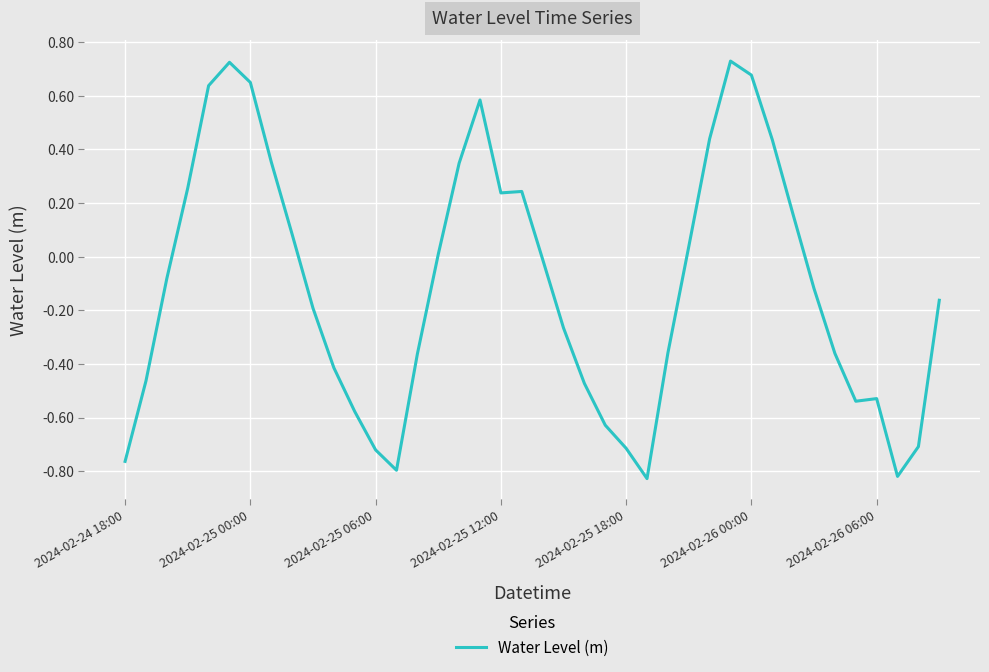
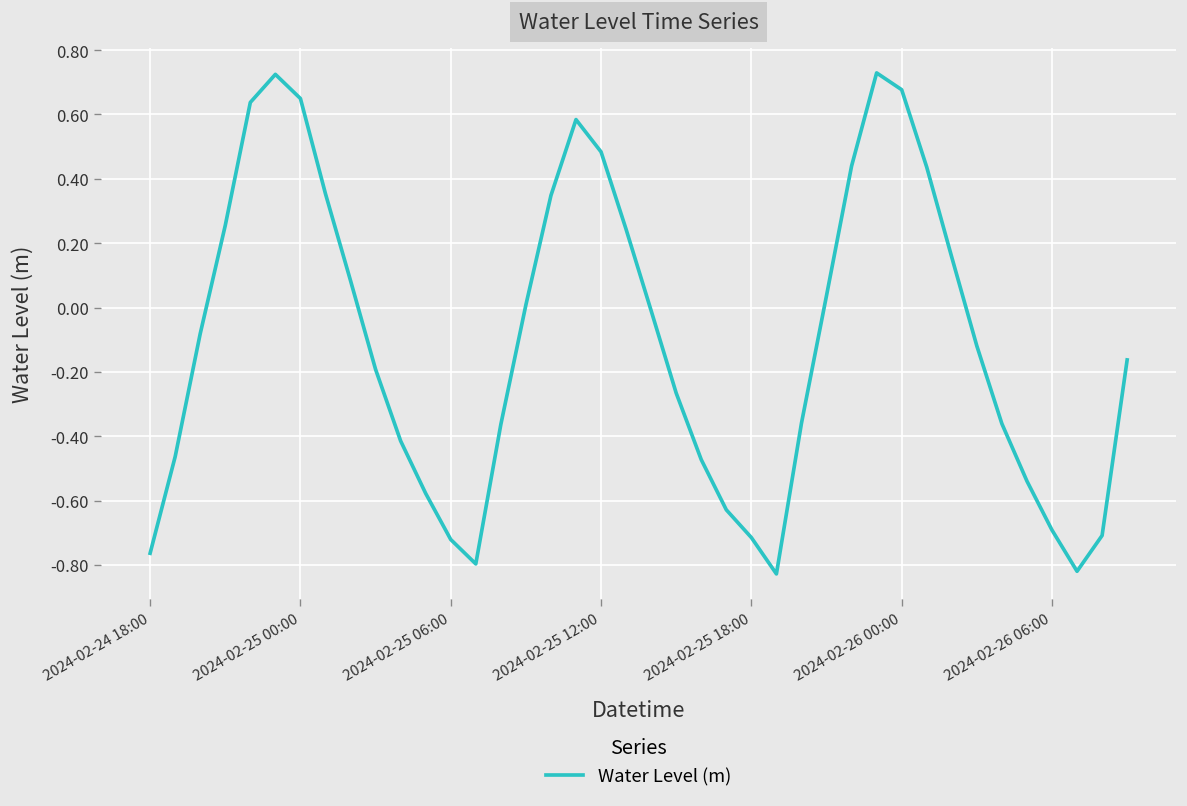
  {
    "2024-02-24 18:00": -0.76,
    "2024-02-25 00:00": 0.65,
    "2024-02-25 06:00": -0.72,
-   "2024-02-25 12:00": 0.24,
+   "2024-02-25 12:00": 0.48,
    "2024-02-25 18:00": -0.71,
    "2024-02-26 00:00": 0.68,
-   "2024-02-26 06:00": -0.53
+   "2024-02-26 06:00": -0.69
  }
